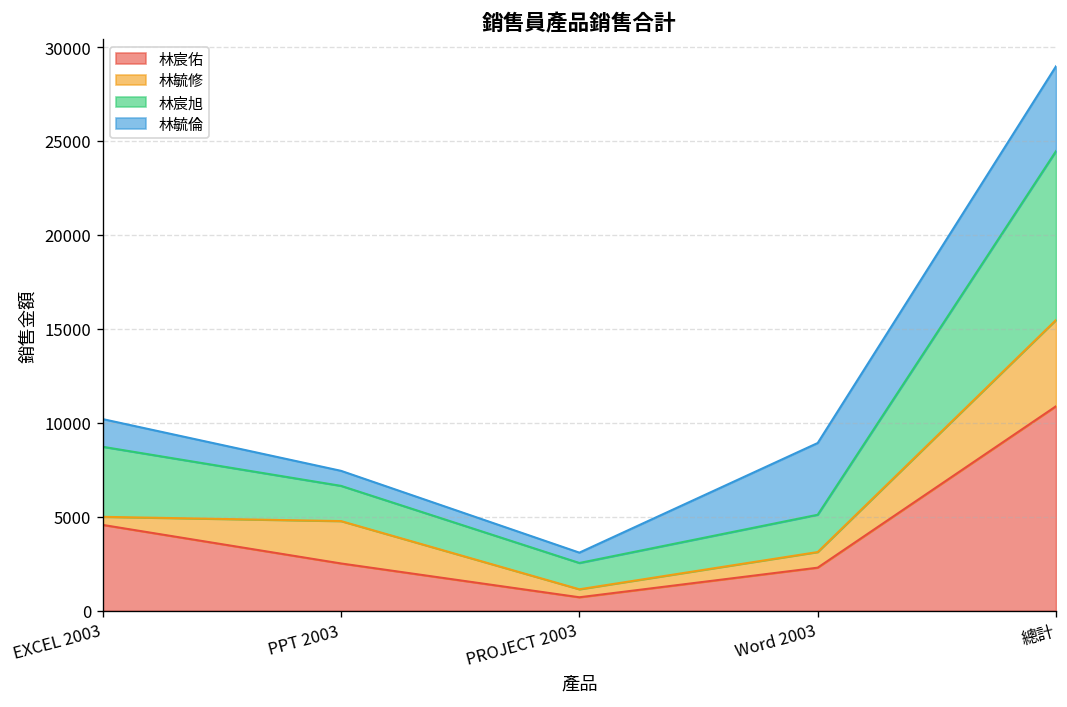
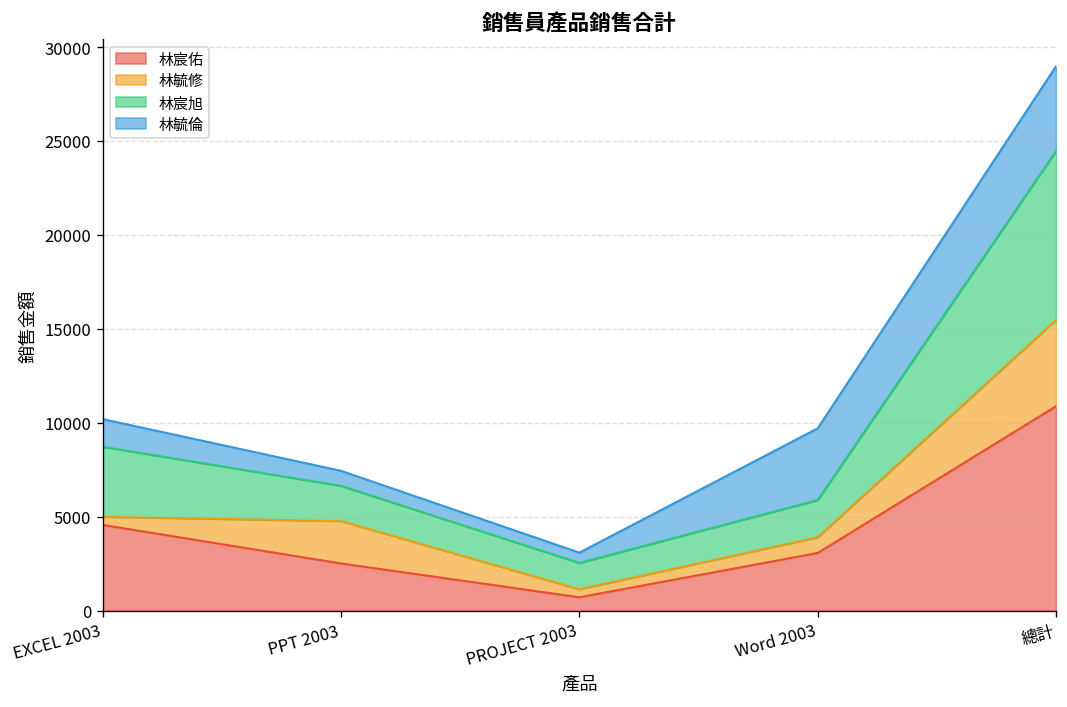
  {
    "林宸佑": {
      "EXCEL 2003": 4600,
      "PPT 2003": 2500,
      "PROJECT 2003": 700,
-     "Word 2003": 2300,
+     "Word 2003": 3100,
      "總計": 10900
    },
    "林毓修": {
      "EXCEL 2003": 400,
      "PPT 2003": 2300,
      "PROJECT 2003": 400,
      "Word 2003": 800,
      "總計": 4600
    },
    "林宸旭": {
      "EXCEL 2003": 3700,
      "PPT 2003": 1900,
      "PROJECT 2003": 1400,
      "Word 2003": 2000,
      "總計": 9000
    },
    "林毓倫": {
      "EXCEL 2003": 1500,
      "PPT 2003": 800,
      "PROJECT 2003": 600,
      "Word 2003": 3800,
      "總計": 4500
    }
  }
